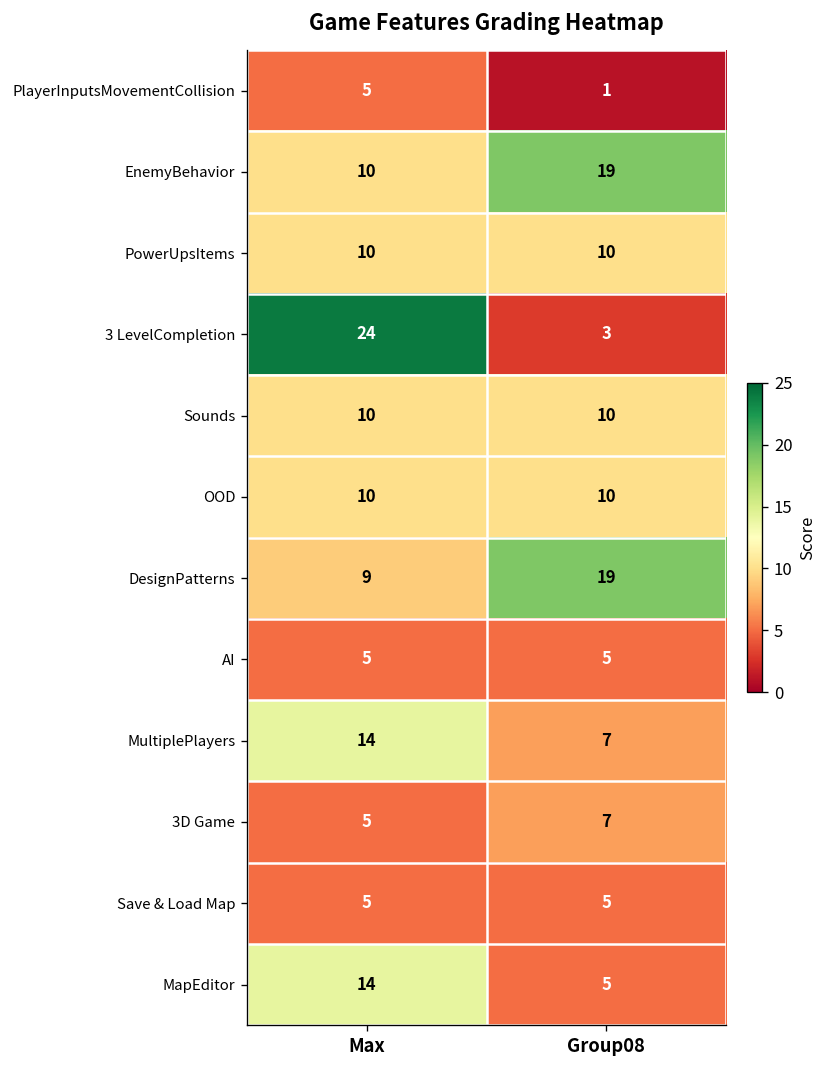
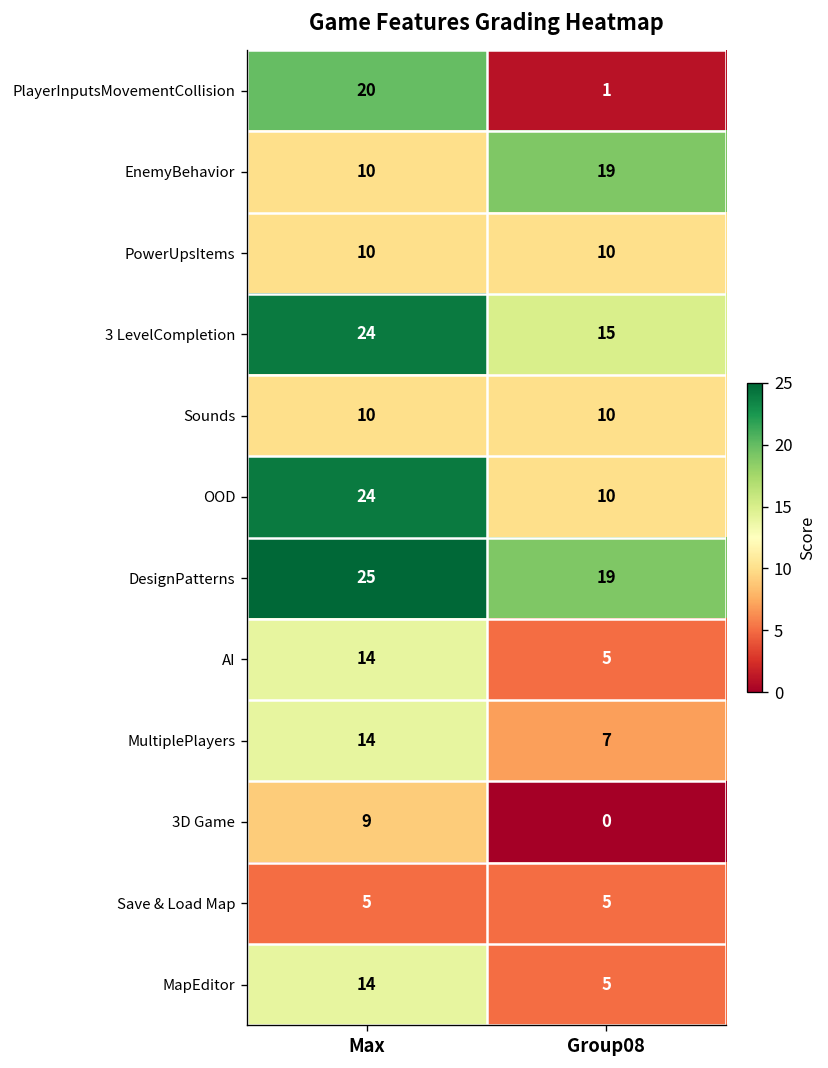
  {
    "PlayerInputsMovementCollision": {
-     "Max": 5,
+     "Max": 20,
      "Group08": 1
    },
    "EnemyBehavior": {
      "Max": 10,
      "Group08": 19
    },
    "PowerUpsItems": {
      "Max": 10,
      "Group08": 10
    },
    "3 LevelCompletion": {
      "Max": 24,
-     "Group08": 3
+     "Group08": 15
    },
    "Sounds": {
      "Max": 10,
      "Group08": 10
    },
    "OOD": {
-     "Max": 10,
+     "Max": 24,
      "Group08": 10
    },
    "DesignPatterns": {
-     "Max": 9,
+     "Max": 25,
      "Group08": 19
    },
    "AI": {
-     "Max": 5,
+     "Max": 14,
      "Group08": 5
    },
    "MultiplePlayers": {
      "Max": 14,
      "Group08": 7
    },
    "3D Game": {
-     "Max": 5,
-     "Group08": 7
+     "Max": 9,
+     "Group08": 0
    },
    "Save & Load Map": {
      "Max": 5,
      "Group08": 5
    },
    "MapEditor": {
      "Max": 14,
      "Group08": 5
    }
  }
